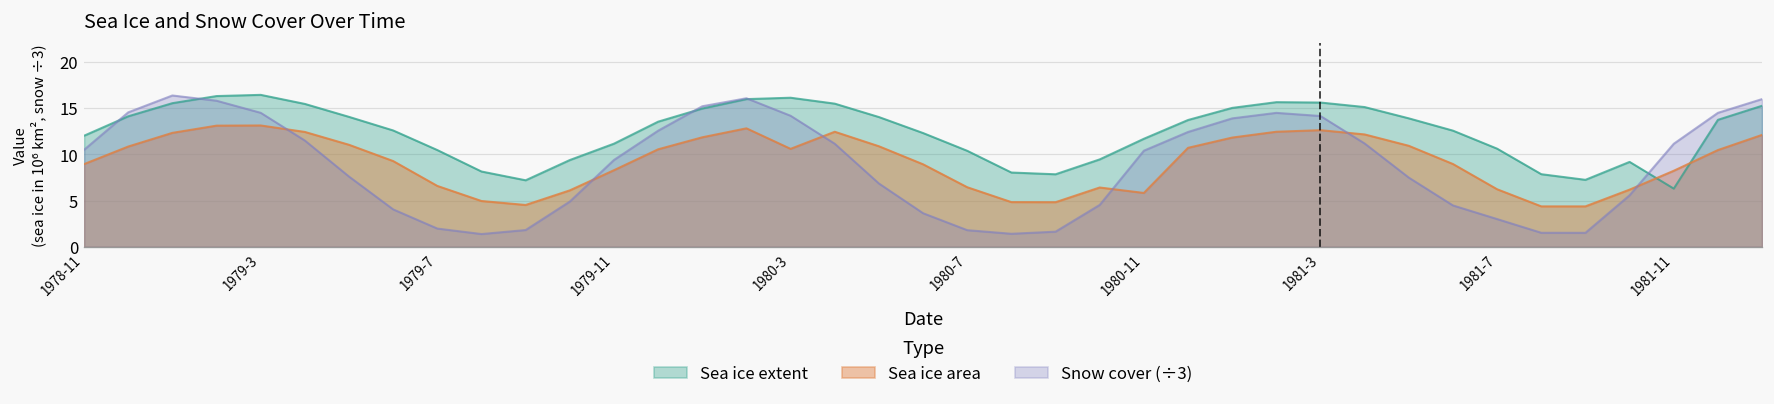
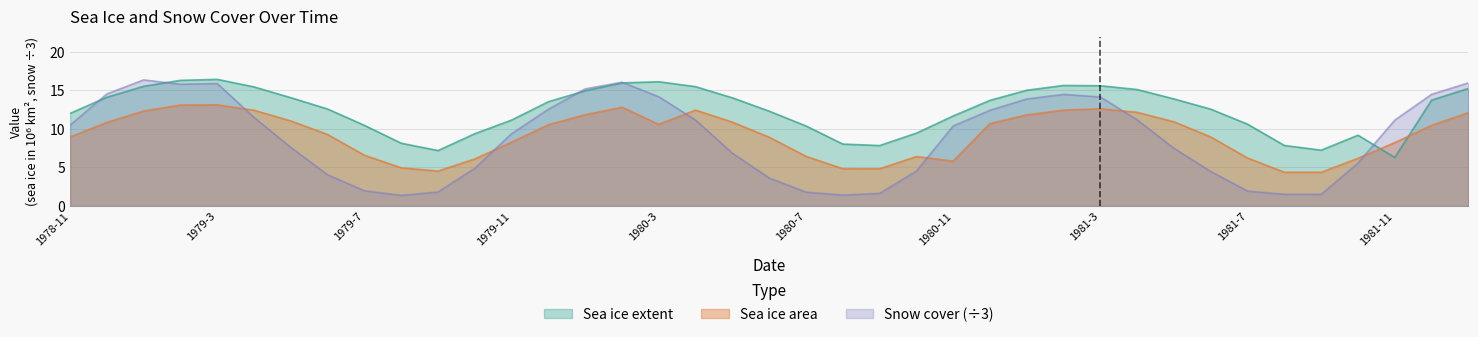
  {
    "Sea ice extent": {
      "1978-11": 12,
      "1979-3": 16,
      "1979-7": 10,
      "1979-11": 11,
      "1980-3": 16,
      "1980-7": 10,
      "1980-11": 12,
      "1981-3": 16,
      "1981-7": 11,
      "1981-11": 6
    },
    "Sea ice area": {
      "1978-11": 9,
      "1979-3": 13,
      "1979-7": 7,
      "1979-11": 8,
      "1980-3": 11,
      "1980-7": 6,
      "1980-11": 6,
      "1981-3": 13,
      "1981-7": 6,
      "1981-11": 8
    },
    "Snow cover (÷3)": {
      "1978-11": 10,
-     "1979-3": 15,
+     "1979-3": 16,
      "1979-7": 2,
      "1979-11": 9,
      "1980-3": 14,
      "1980-7": 2,
      "1980-11": 10,
      "1981-3": 14,
-     "1981-7": 3,
+     "1981-7": 2,
      "1981-11": 11
    }
  }
